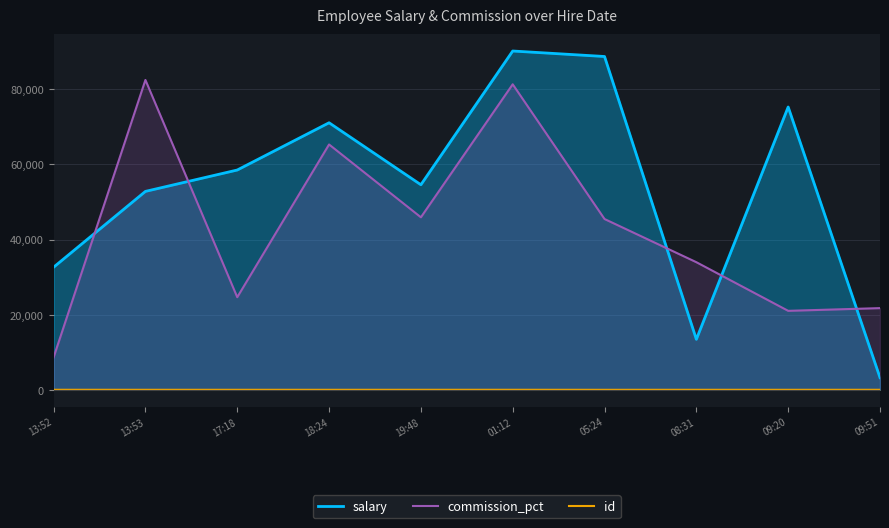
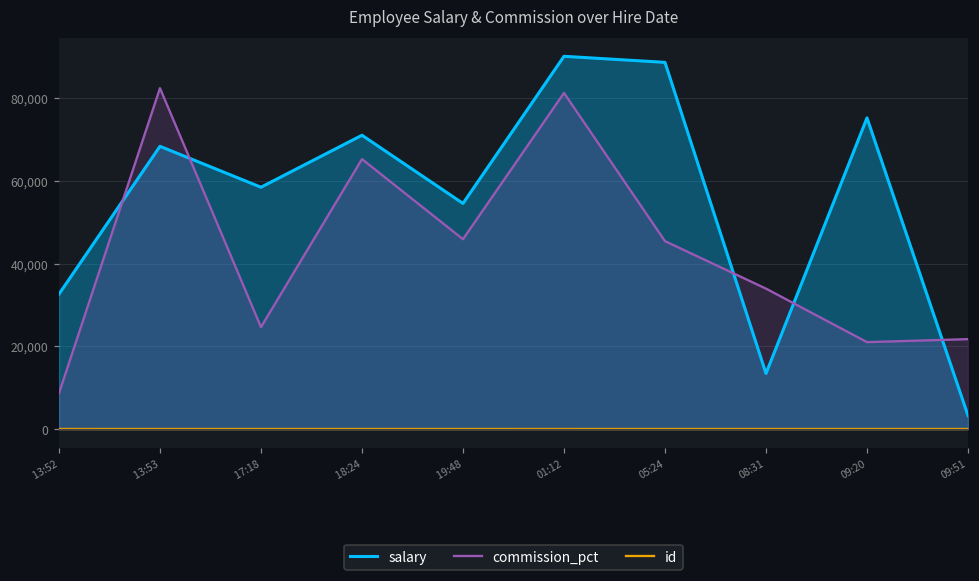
  {
    "salary": {
      "13:52": "33,000",
-     "13:53": "53,000",
+     "13:53": "68,000",
      "17:18": "59,000",
      "18:24": "71,000",
      "19:48": "55,000",
      "01:12": "90,000",
      "05:24": "89,000",
      "08:31": "13,000",
      "09:20": "75,000",
      "09:51": "3,000"
    },
    "commission_pct": {
      "13:52": "9,000",
      "13:53": "82,000",
      "17:18": "25,000",
      "18:24": "65,000",
      "19:48": "46,000",
      "01:12": "81,000",
      "05:24": "45,000",
      "08:31": "34,000",
      "09:20": "21,000",
      "09:51": "22,000"
    },
    "id": {
      "13:52": "0",
      "13:53": "0",
      "17:18": "0",
      "18:24": "0",
      "19:48": "0",
      "01:12": "0",
      "05:24": "0",
      "08:31": "0",
      "09:20": "0",
      "09:51": "0"
    }
  }
